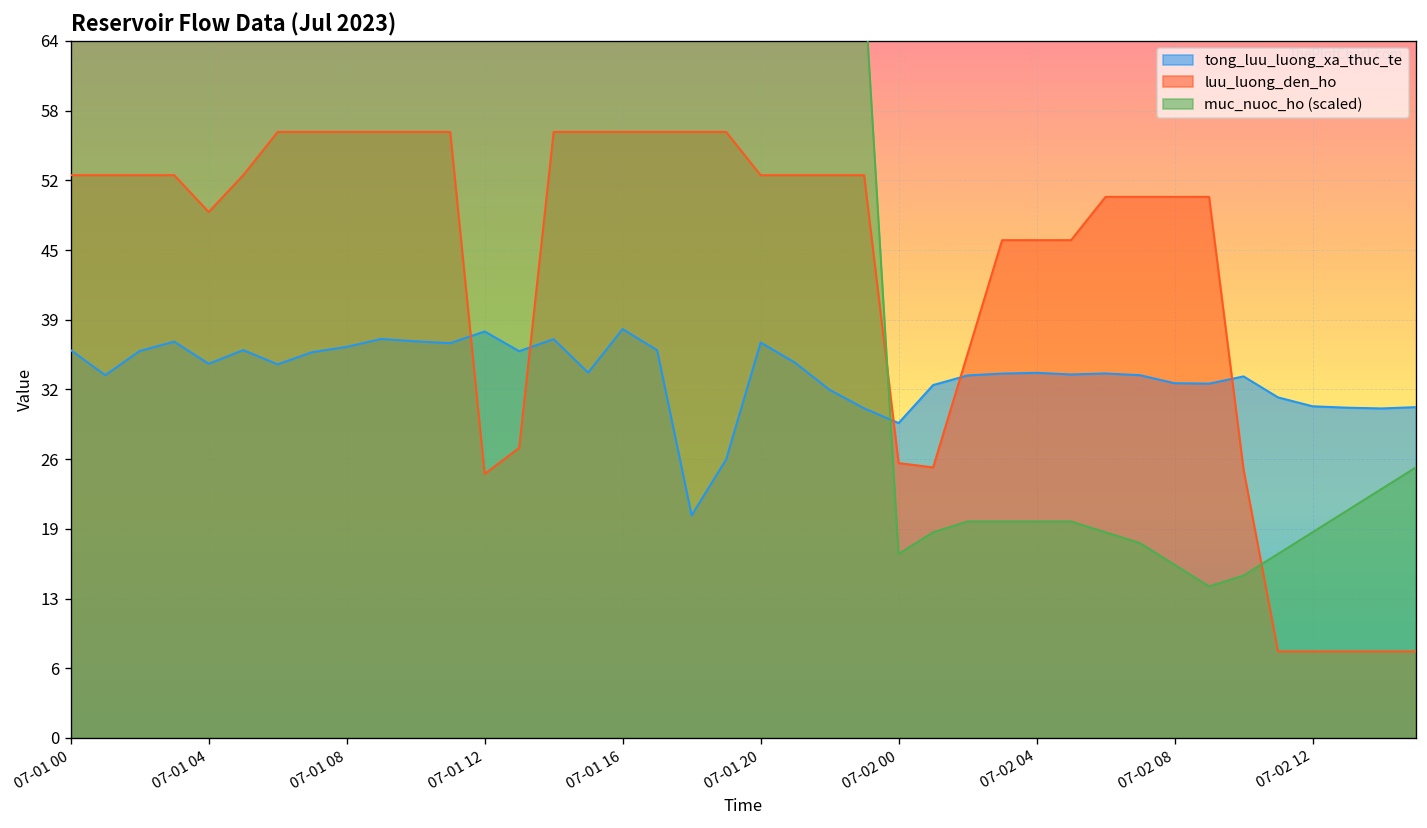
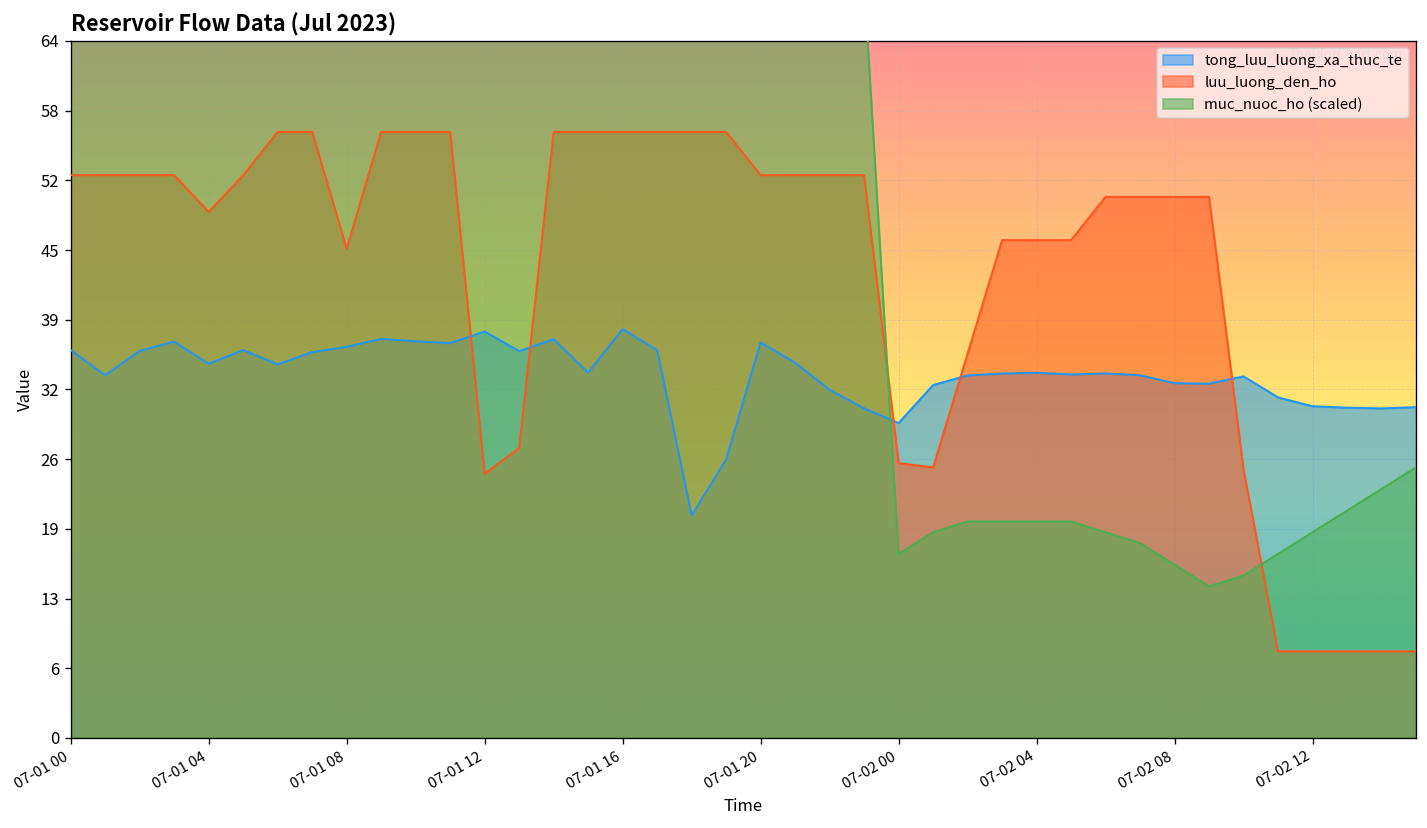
  {
    "tong_luu_luong_xa_thuc_te": {
      "07-01 00": 36,
      "07-01 04": 35,
      "07-01 08": 36,
      "07-01 12": 38,
      "07-01 16": 38,
      "07-01 20": 37,
      "07-02 00": 29,
      "07-02 04": 34,
      "07-02 08": 33,
      "07-02 12": 31
    },
    "luu_luong_den_ho": {
      "07-01 00": 52,
      "07-01 04": 49,
-     "07-01 08": 56,
+     "07-01 08": 45,
      "07-01 12": 24,
      "07-01 16": 56,
      "07-01 20": 52,
      "07-02 00": 25,
      "07-02 04": 46,
      "07-02 08": 50,
      "07-02 12": 8
    },
    "muc_nuoc_ho (scaled)": {
      "07-02 00": 17,
      "07-02 04": 20,
      "07-02 08": 16,
      "07-02 12": 19
    }
  }
